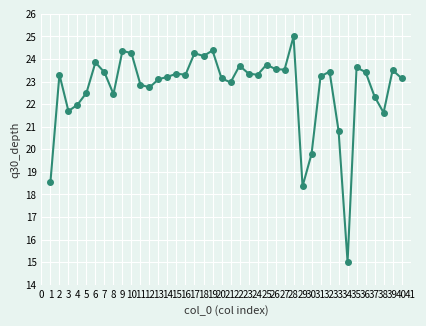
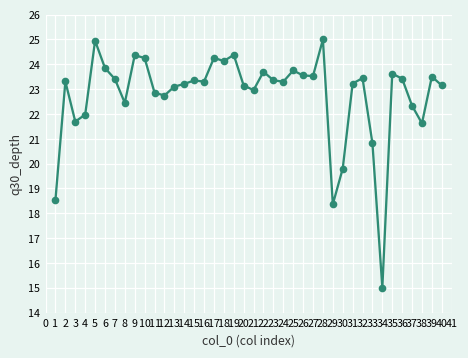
  {
    "1": 18.5,
    "2": 23.3,
    "3": 21.7,
    "4": 22.0,
-   "5": 22.5,
+   "5": 25.0,
    "6": 23.8,
    "7": 23.4,
    "8": 22.4,
    "9": 24.4
  }
